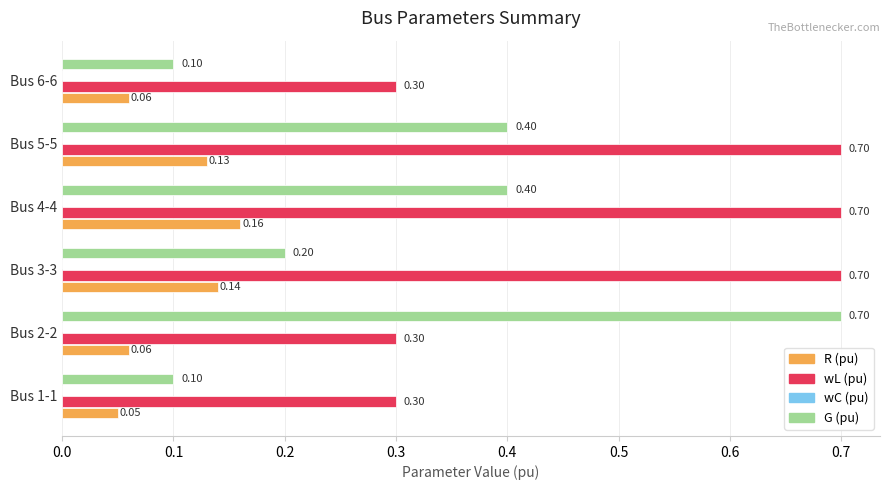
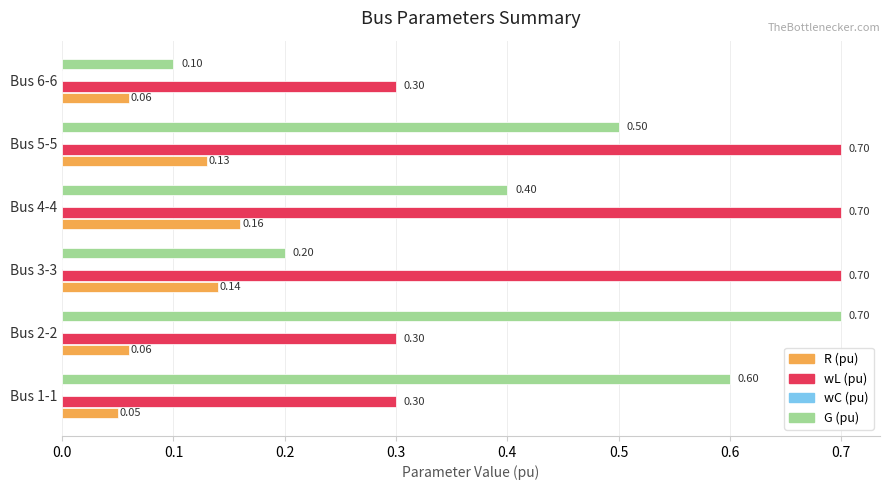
  {
    "R (pu)": {
      "Bus 6-6": 0.06,
      "Bus 5-5": 0.13,
      "Bus 4-4": 0.16,
      "Bus 3-3": 0.14,
      "Bus 2-2": 0.06,
      "Bus 1-1": 0.05
    },
    "wL (pu)": {
      "Bus 6-6": 0.30,
      "Bus 5-5": 0.70,
      "Bus 4-4": 0.70,
      "Bus 3-3": 0.70,
      "Bus 2-2": 0.30,
      "Bus 1-1": 0.30
    },
    "wC (pu)": {
      "Bus 6-6": 0.000,
      "Bus 5-5": 0.000,
      "Bus 4-4": 0.000,
      "Bus 3-3": 0.000,
      "Bus 2-2": 0.000,
      "Bus 1-1": 0.000
    },
    "G (pu)": {
      "Bus 6-6": 0.10,
-     "Bus 5-5": 0.40,
+     "Bus 5-5": 0.50,
      "Bus 4-4": 0.40,
      "Bus 3-3": 0.20,
      "Bus 2-2": 0.70,
-     "Bus 1-1": 0.10
+     "Bus 1-1": 0.60
    }
  }
